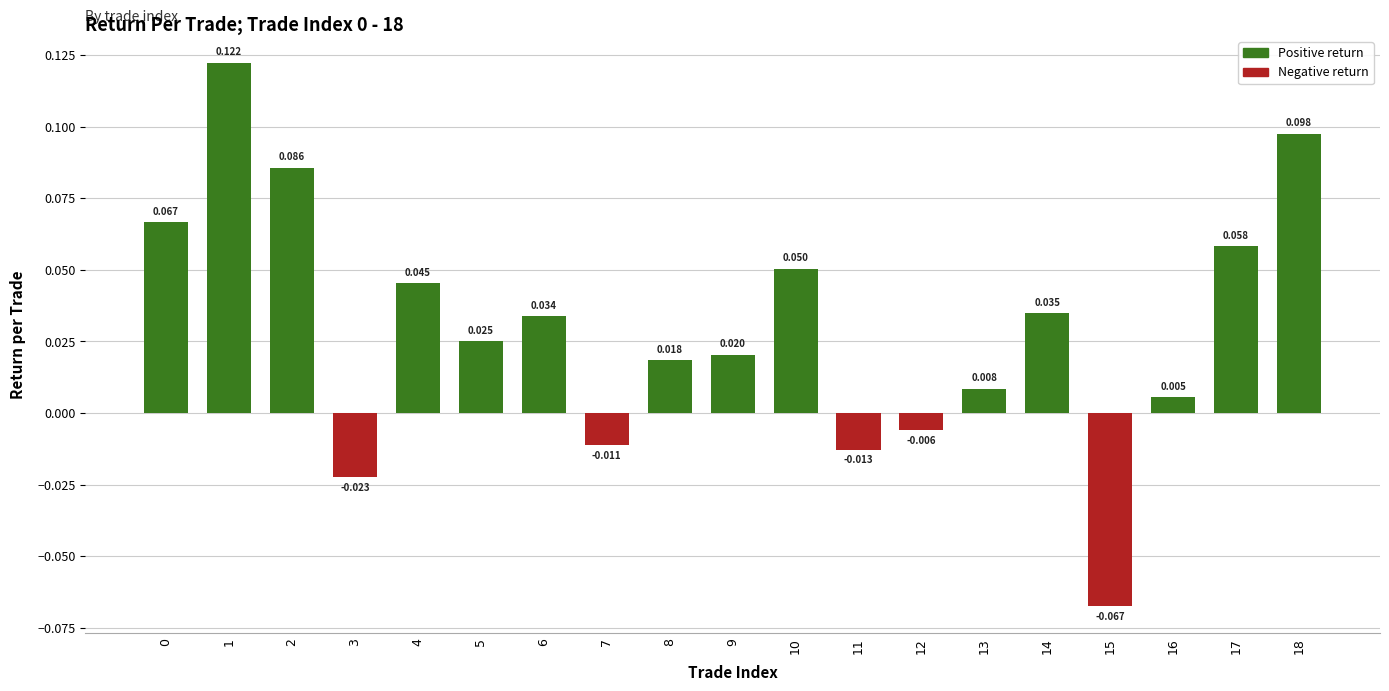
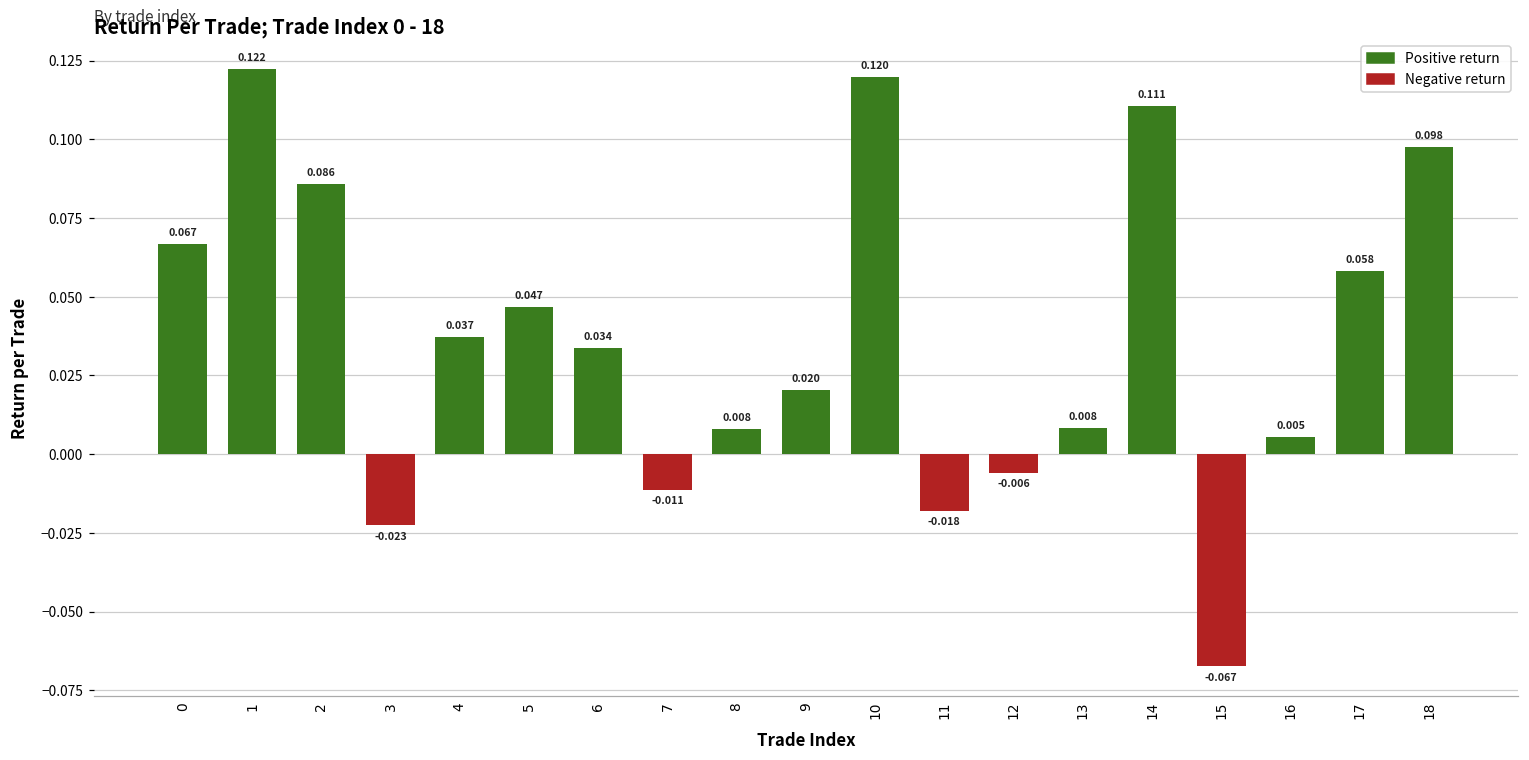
  {
    "0": 0.067,
    "1": 0.122,
    "2": 0.086,
    "3": -0.023,
-   "4": 0.045,
-   "5": 0.025,
+   "4": 0.037,
+   "5": 0.047,
    "6": 0.034,
    "7": -0.011,
-   "8": 0.018,
+   "8": 0.008,
    "9": 0.020,
-   "10": 0.050,
-   "11": -0.013,
+   "10": 0.120,
+   "11": -0.018,
    "12": -0.006,
    "13": 0.008,
-   "14": 0.035,
+   "14": 0.111,
    "15": -0.067,
    "16": 0.005,
    "17": 0.058,
    "18": 0.098
  }
